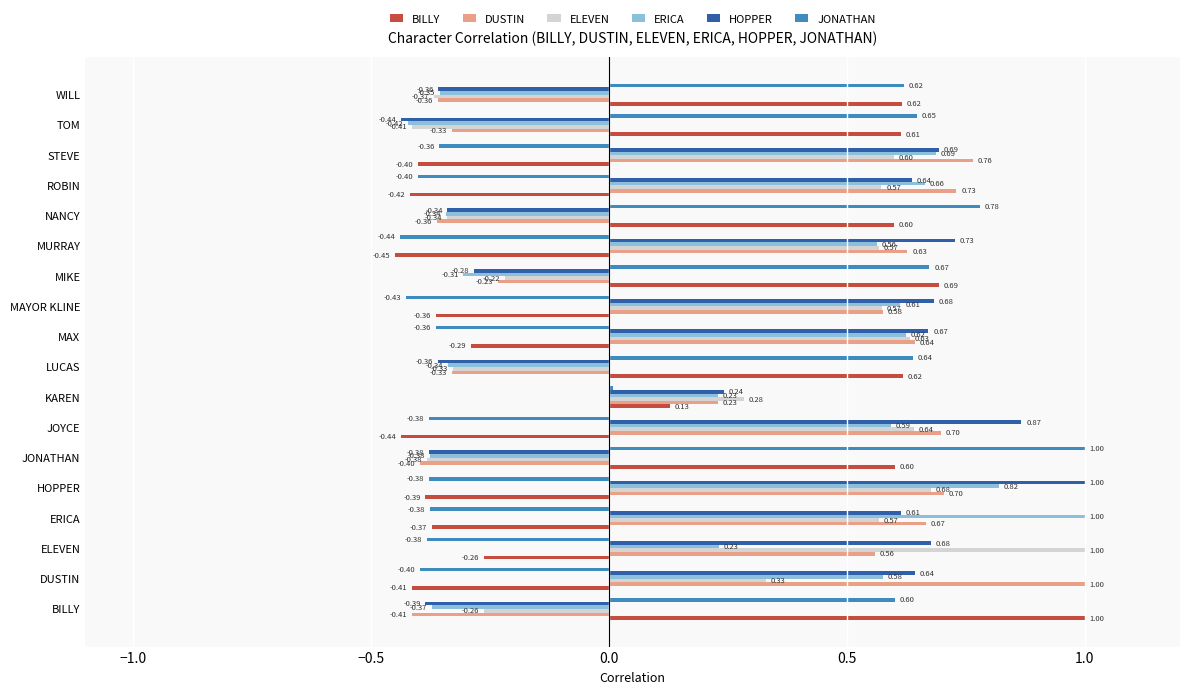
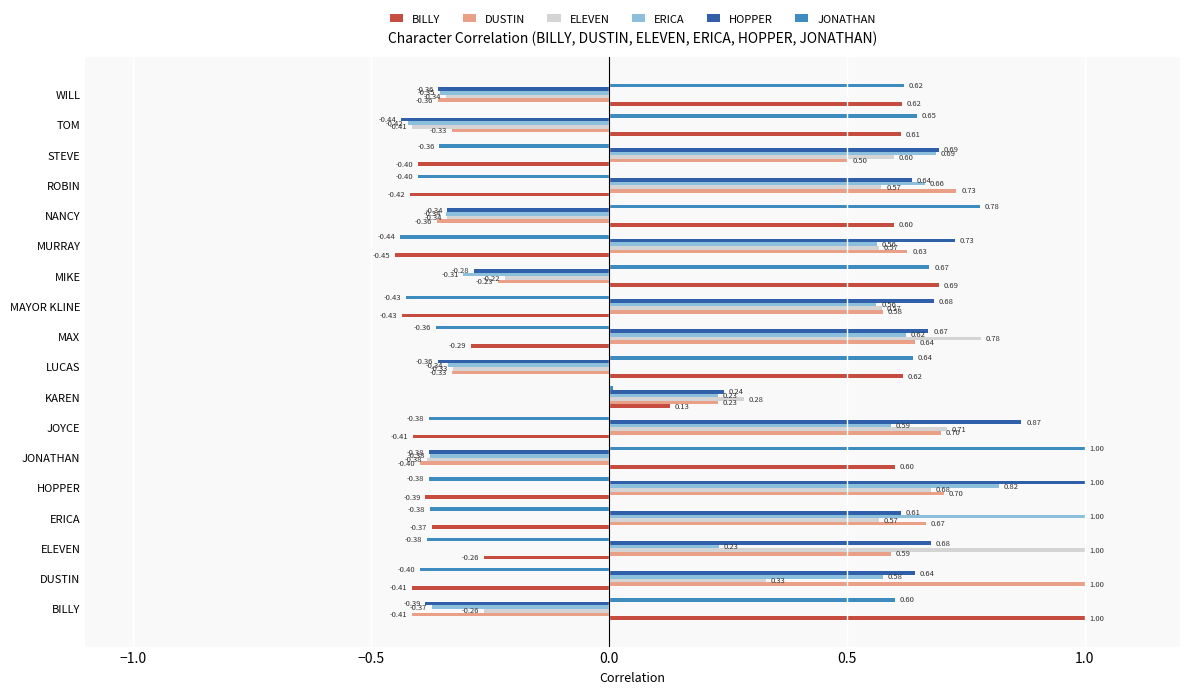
  {
    "BILLY": {
      "WILL": 0.62,
      "TOM": 0.61,
      "STEVE": -0.40,
      "ROBIN": -0.42,
      "NANCY": 0.60,
      "MURRAY": -0.45,
      "MIKE": 0.69,
-     "MAYOR KLINE": -0.36,
+     "MAYOR KLINE": -0.43,
      "MAX": -0.29,
      "LUCAS": 0.62,
      "KAREN": 0.13,
-     "JOYCE": -0.44,
+     "JOYCE": -0.41,
      "JONATHAN": 0.60,
      "HOPPER": -0.39,
      "ERICA": -0.37,
      "ELEVEN": -0.26,
      "DUSTIN": -0.41,
      "BILLY": 1.00
    },
    "DUSTIN": {
      "TOM": -0.33,
-     "STEVE": 0.76,
+     "STEVE": 0.50,
      "ROBIN": 0.73,
      "MURRAY": 0.63,
      "MAX": 0.64,
      "KAREN": 0.23,
      "HOPPER": 0.70,
      "ERICA": 0.67,
-     "ELEVEN": 0.56,
+     "ELEVEN": 0.59,
      "DUSTIN": 1.00,
      "BILLY": -0.41
    },
    "ELEVEN": {
-     "WILL": -0.37,
+     "WILL": -0.34,
      "STEVE": 0.60,
      "ROBIN": 0.57,
-     "MAX": 0.63,
+     "MAX": 0.78,
      "KAREN": 0.28,
-     "JOYCE": 0.64,
+     "JOYCE": 0.71,
      "HOPPER": 0.68,
      "ERICA": 0.57,
      "ELEVEN": 1.00,
      "DUSTIN": 0.33,
      "BILLY": -0.26
    },
    "ERICA": {
      "ROBIN": 0.66,
-     "MAYOR KLINE": 0.61,
+     "MAYOR KLINE": 0.56,
      "MAX": 0.62,
      "JOYCE": 0.59,
      "HOPPER": 0.82,
      "ERICA": 1.00,
      "ELEVEN": 0.23,
      "DUSTIN": 0.58
    }
  }
